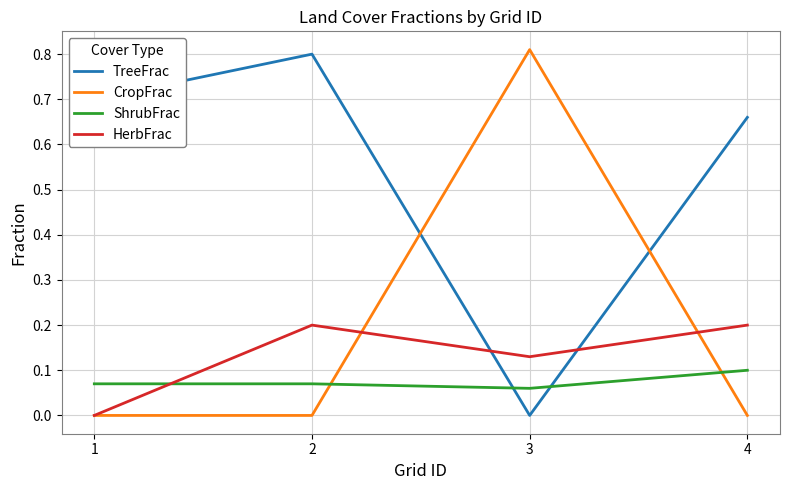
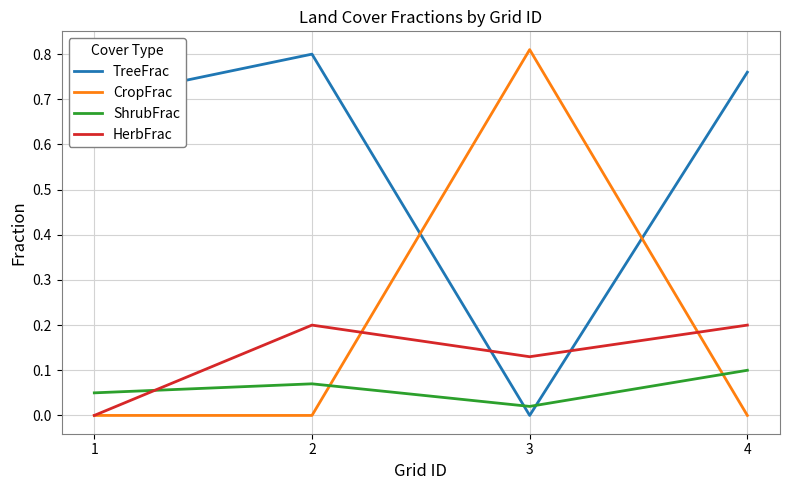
  {
    "TreeFrac": {
      "2": 0.80,
      "3": 0.00,
-     "4": 0.66
+     "4": 0.76
    },
    "CropFrac": {
      "2": 0.00,
      "3": 0.81,
      "4": 0.00
    },
    "ShrubFrac": {
-     "1": 0.07,
+     "1": 0.05,
      "2": 0.07,
-     "3": 0.06,
+     "3": 0.02,
      "4": 0.10
    },
    "HerbFrac": {
      "2": 0.20,
      "3": 0.13,
      "4": 0.20
    }
  }
